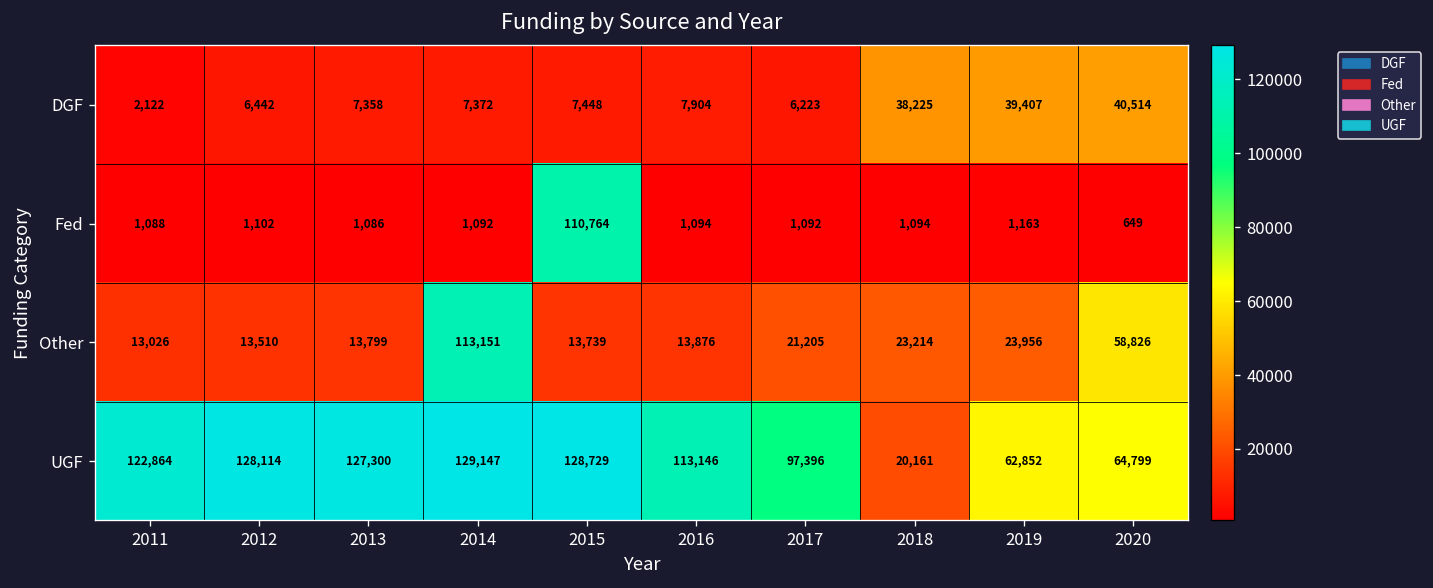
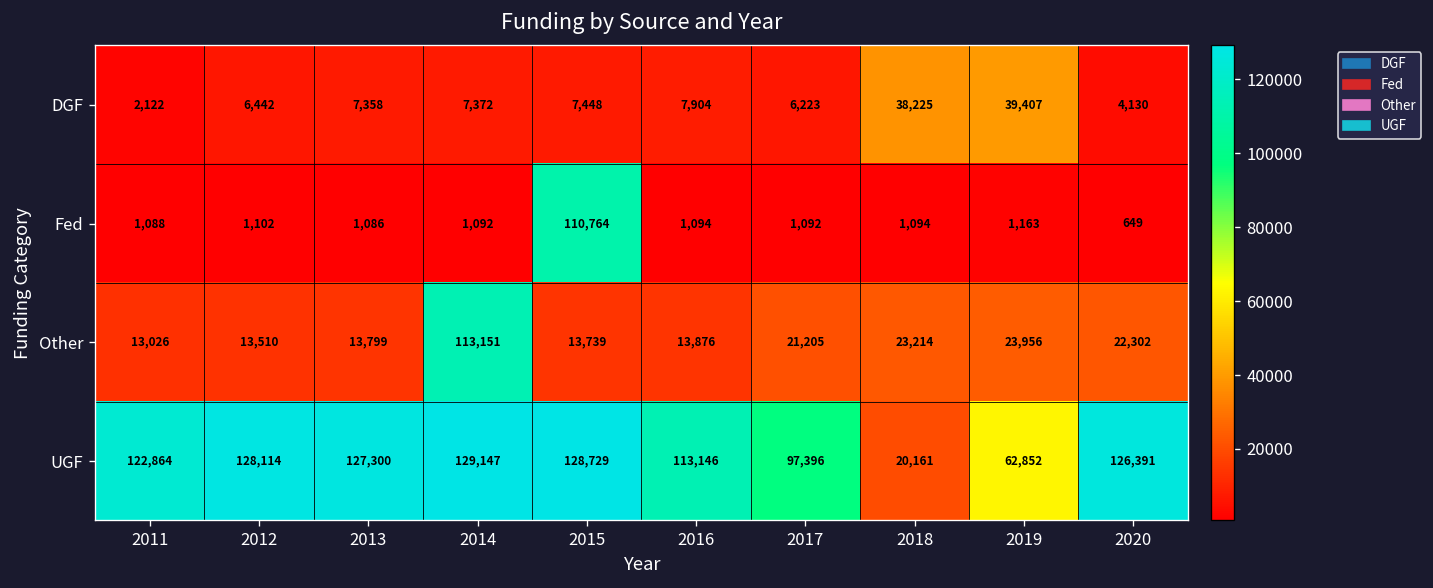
  {
    "DGF": {
      "2011": "2,122",
      "2012": "6,442",
      "2013": "7,358",
      "2014": "7,372",
      "2015": "7,448",
      "2016": "7,904",
      "2017": "6,223",
      "2018": "38,225",
      "2019": "39,407",
-     "2020": "40,514"
+     "2020": "4,130"
    },
    "Fed": {
      "2011": "1,088",
      "2012": "1,102",
      "2013": "1,086",
      "2014": "1,092",
      "2015": "110,764",
      "2016": "1,094",
      "2017": "1,092",
      "2018": "1,094",
      "2019": "1,163",
      "2020": "649"
    },
    "Other": {
      "2011": "13,026",
      "2012": "13,510",
      "2013": "13,799",
      "2014": "113,151",
      "2015": "13,739",
      "2016": "13,876",
      "2017": "21,205",
      "2018": "23,214",
      "2019": "23,956",
-     "2020": "58,826"
+     "2020": "22,302"
    },
    "UGF": {
      "2011": "122,864",
      "2012": "128,114",
      "2013": "127,300",
      "2014": "129,147",
      "2015": "128,729",
      "2016": "113,146",
      "2017": "97,396",
      "2018": "20,161",
      "2019": "62,852",
-     "2020": "64,799"
+     "2020": "126,391"
    }
  }
